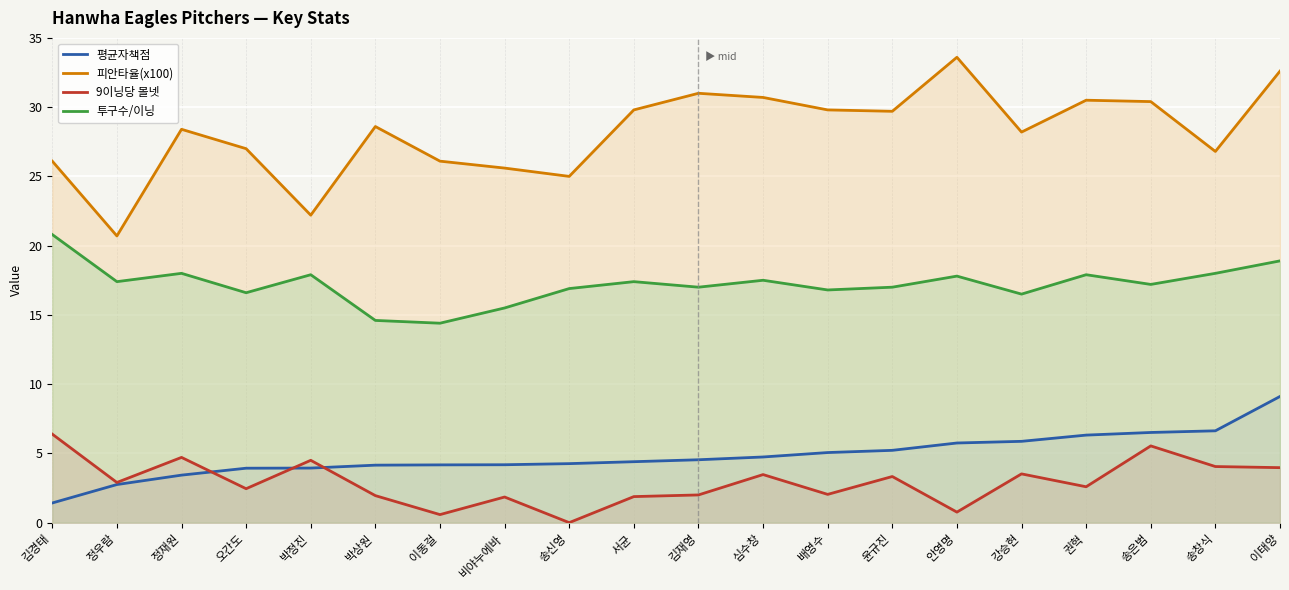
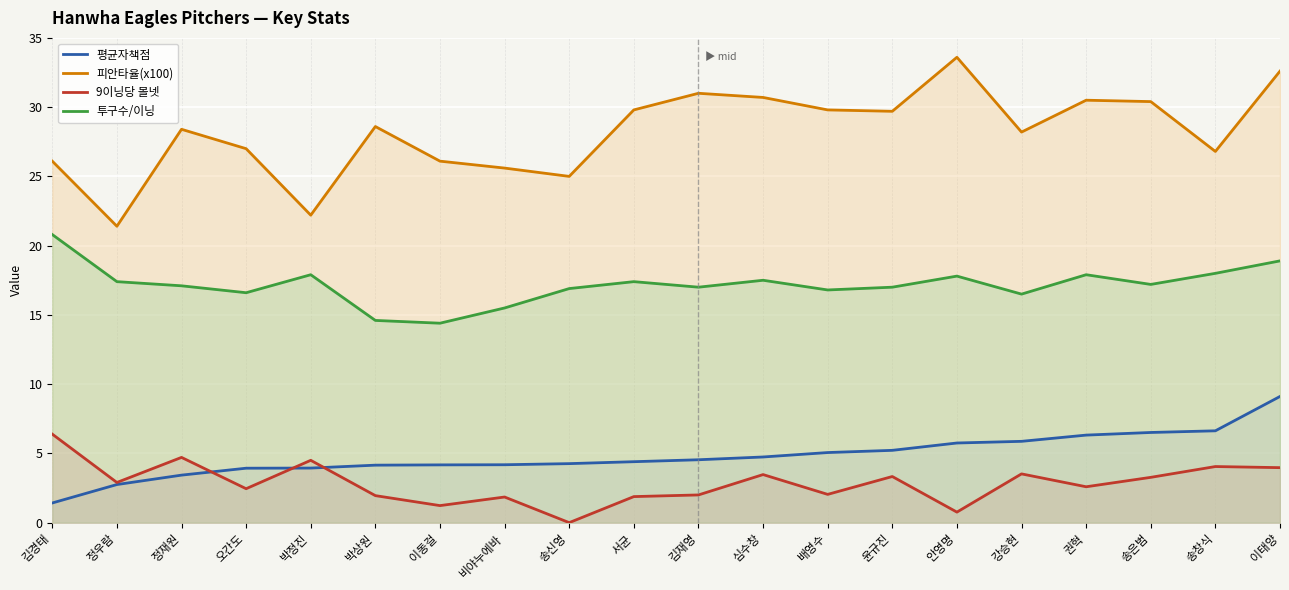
  {
    "평균자책점": {
      "김경태": 1.4,
      "정재원": 3.4,
      "오간도": 3.9,
      "박정진": 3.9,
      "박상원": 4.2,
      "이동걸": 4.2,
      "비야누에바": 4.2,
      "송신영": 4.3,
      "서균": 4.4,
      "김재영": 4.5,
      "심수창": 4.7,
      "배영수": 5.1,
      "윤규진": 5.2,
      "안영명": 5.8,
      "강승현": 5.9,
      "권혁": 6.3,
      "송은범": 6.5,
      "송창식": 6.6,
      "이태양": 9.1
    },
    "피안타율(x100)": {
      "김경태": 26.1,
-     "정우람": 20.7,
+     "정우람": 21.4,
      "정재원": 28.4,
      "오간도": 27.0,
      "박정진": 22.2,
      "박상원": 28.6,
      "이동걸": 26.1,
      "비야누에바": 25.6,
      "송신영": 25.0,
      "서균": 29.8,
      "김재영": 31.0,
      "심수창": 30.7,
      "배영수": 29.8,
      "윤규진": 29.7,
      "안영명": 33.6,
      "강승현": 28.2,
      "권혁": 30.5,
      "송은범": 30.4,
      "송창식": 26.8,
      "이태양": 32.6
    },
    "9이닝당 볼넷": {
      "김경태": 6.4,
      "정재원": 4.7,
      "오간도": 2.5,
      "박정진": 4.5,
      "박상원": 2.0,
-     "이동걸": 0.6,
+     "이동걸": 1.2,
      "비야누에바": 1.9,
      "송신영": 0.0,
      "서균": 1.9,
      "김재영": 2.0,
      "심수창": 3.5,
      "배영수": 2.0,
      "윤규진": 3.3,
      "안영명": 0.8,
      "강승현": 3.5,
      "권혁": 2.6,
-     "송은범": 5.5,
+     "송은범": 3.3,
      "송창식": 4.1,
      "이태양": 4.0
    },
    "투구수/이닝": {
      "김경태": 20.8,
      "정우람": 17.4,
-     "정재원": 18.0,
+     "정재원": 17.1,
      "오간도": 16.6,
      "박정진": 17.9,
      "박상원": 14.6,
      "이동걸": 14.4,
      "비야누에바": 15.5,
      "송신영": 16.9,
      "서균": 17.4,
      "김재영": 17.0,
      "심수창": 17.5,
      "배영수": 16.8,
      "윤규진": 17.0,
      "안영명": 17.8,
      "강승현": 16.5,
      "권혁": 17.9,
      "송은범": 17.2,
      "송창식": 18.0,
      "이태양": 18.9
    }
  }
